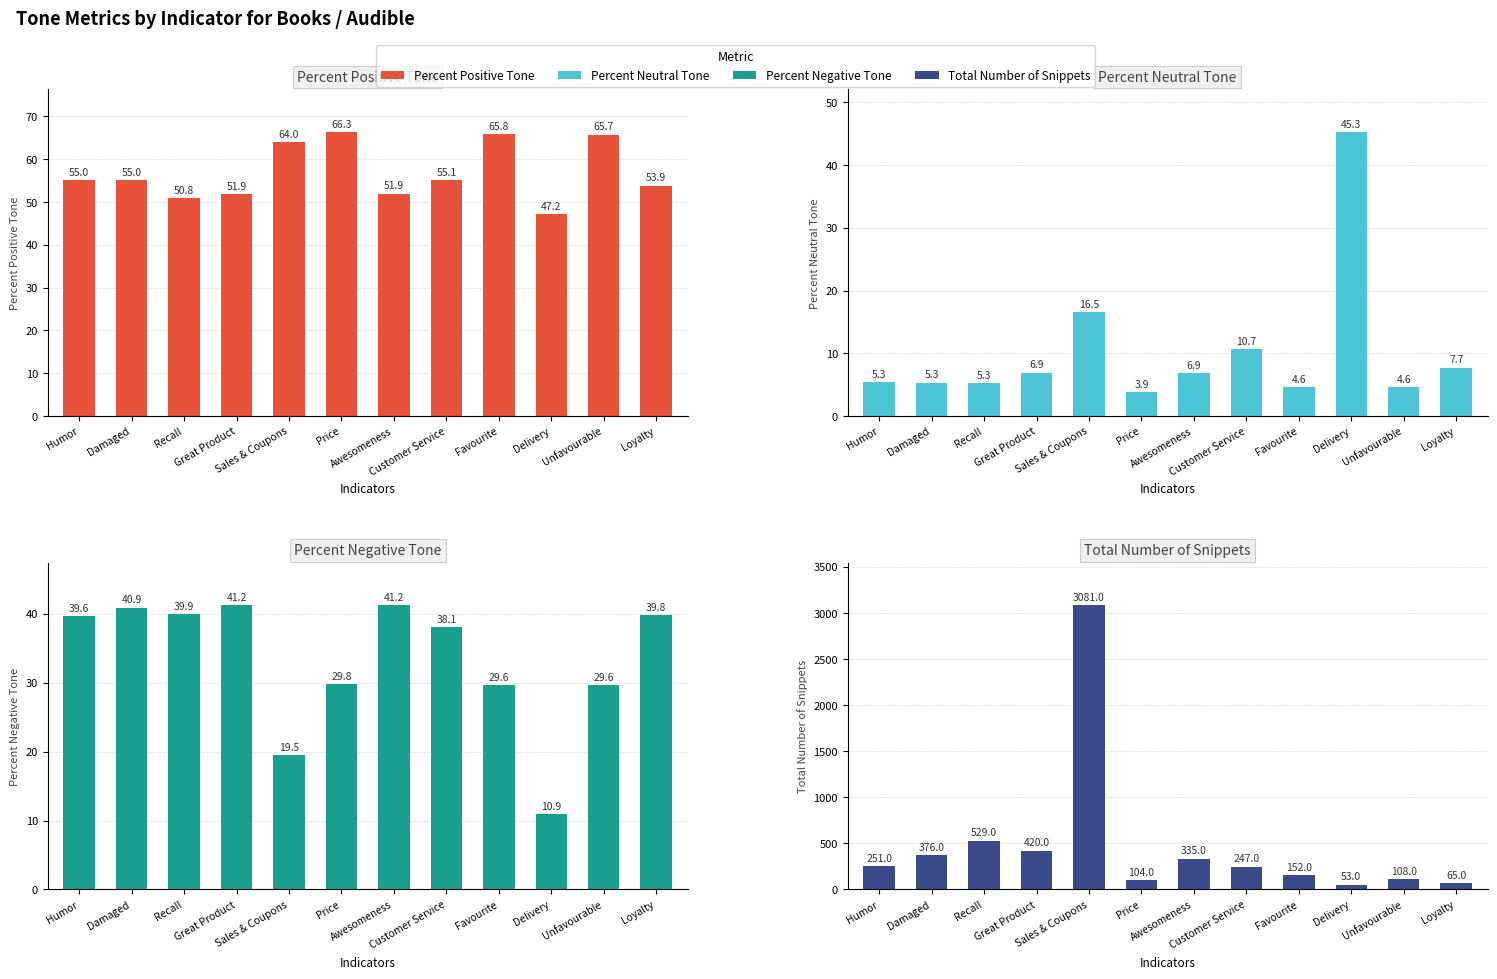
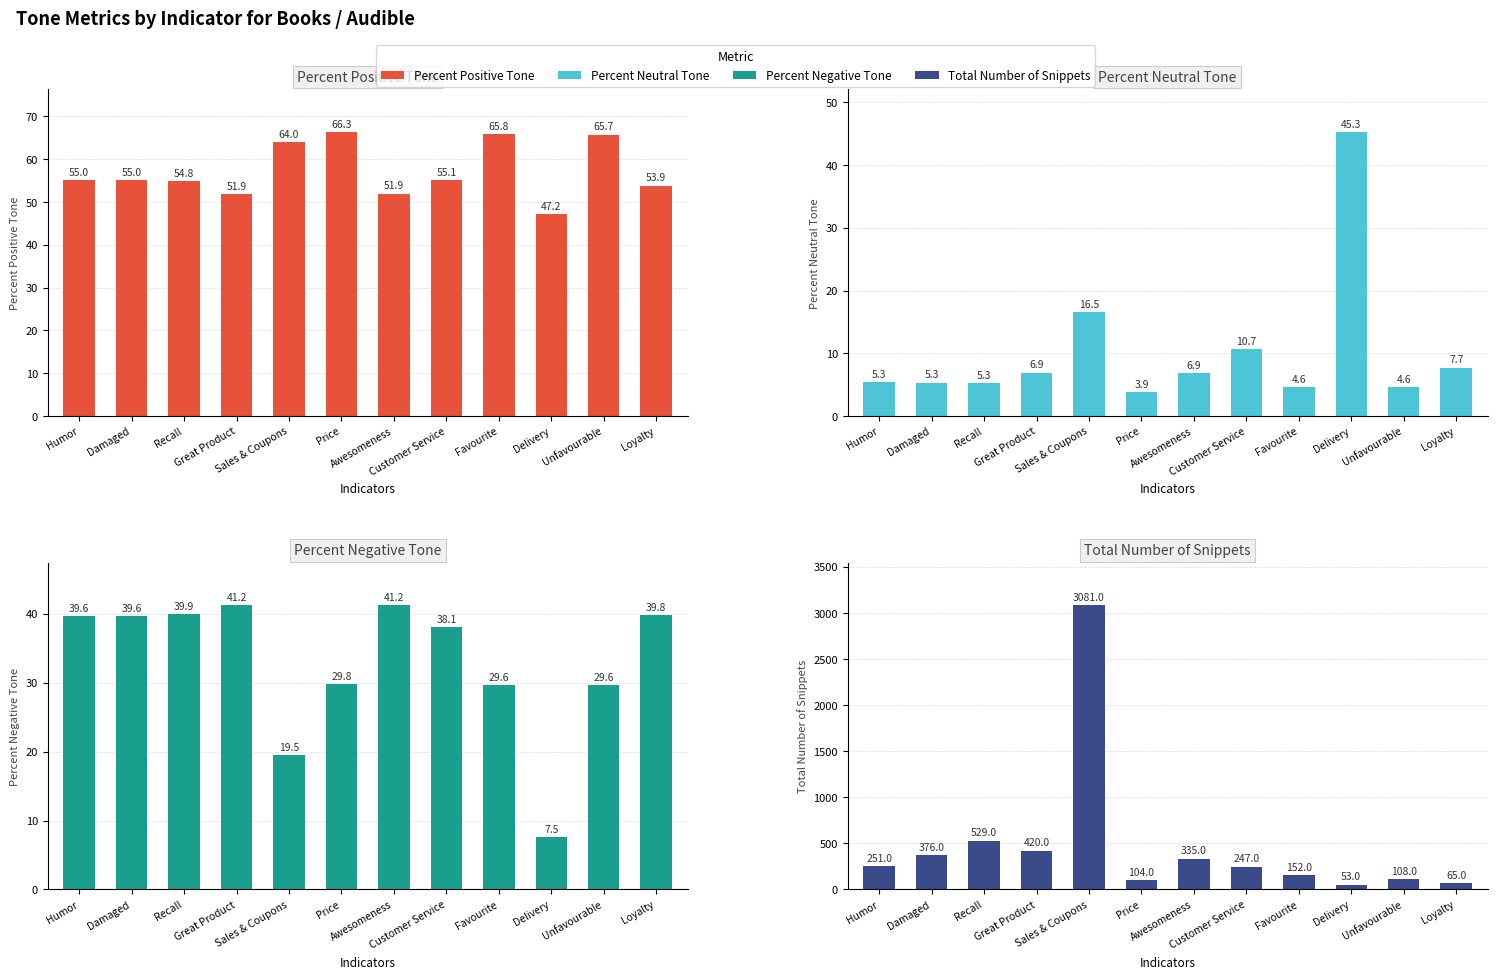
  {
    "Percent Positive Tone": {
      "Humor": 55.0,
      "Damaged": 55.0,
-     "Recall": 50.8,
+     "Recall": 54.8,
      "Great Product": 51.9,
      "Sales & Coupons": 64.0,
      "Price": 66.3,
      "Awesomeness": 51.9,
      "Customer Service": 55.1,
      "Favourite": 65.8,
      "Delivery": 47.2,
      "Unfavourable": 65.7,
      "Loyalty": 53.9
    },
    "Percent Neutral Tone": {
      "Humor": 5.3,
      "Damaged": 5.3,
      "Recall": 5.3,
      "Great Product": 6.9,
      "Sales & Coupons": 16.5,
      "Price": 3.9,
      "Awesomeness": 6.9,
      "Customer Service": 10.7,
      "Favourite": 4.6,
      "Delivery": 45.3,
      "Unfavourable": 4.6,
      "Loyalty": 7.7
    },
    "Percent Negative Tone": {
      "Humor": 39.6,
-     "Damaged": 40.9,
+     "Damaged": 39.6,
      "Recall": 39.9,
      "Great Product": 41.2,
      "Sales & Coupons": 19.5,
      "Price": 29.8,
      "Awesomeness": 41.2,
      "Customer Service": 38.1,
      "Favourite": 29.6,
-     "Delivery": 10.9,
+     "Delivery": 7.5,
      "Unfavourable": 29.6,
      "Loyalty": 39.8
    },
    "Total Number of Snippets": {
      "Humor": 251.0,
      "Damaged": 376.0,
      "Recall": 529.0,
      "Great Product": 420.0,
      "Sales & Coupons": 3081.0,
      "Price": 104.0,
      "Awesomeness": 335.0,
      "Customer Service": 247.0,
      "Favourite": 152.0,
      "Delivery": 53.0,
      "Unfavourable": 108.0,
      "Loyalty": 65.0
    }
  }
